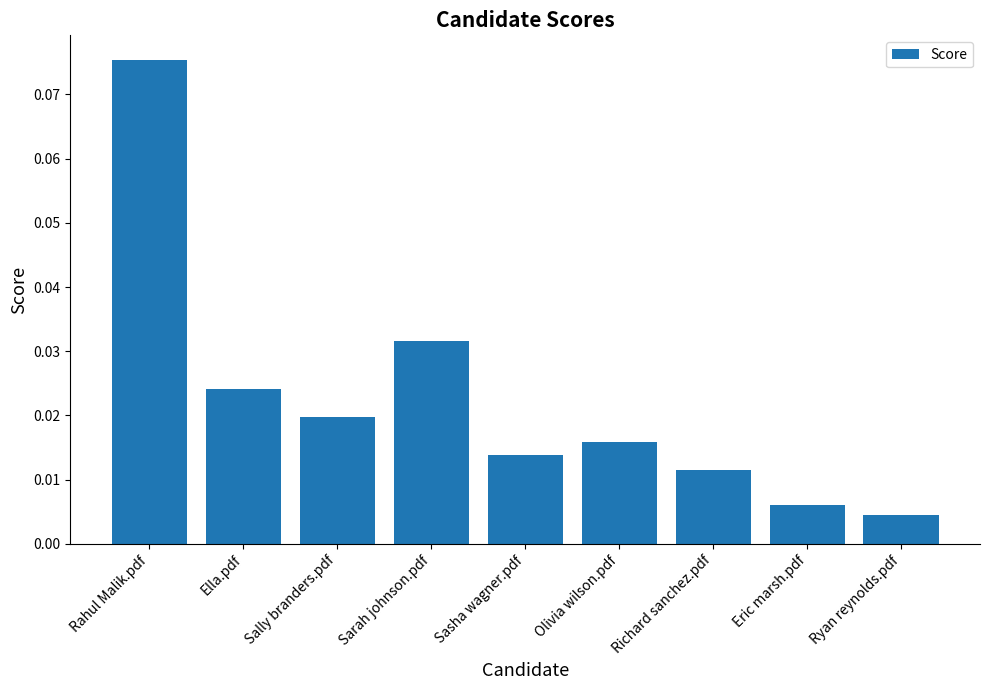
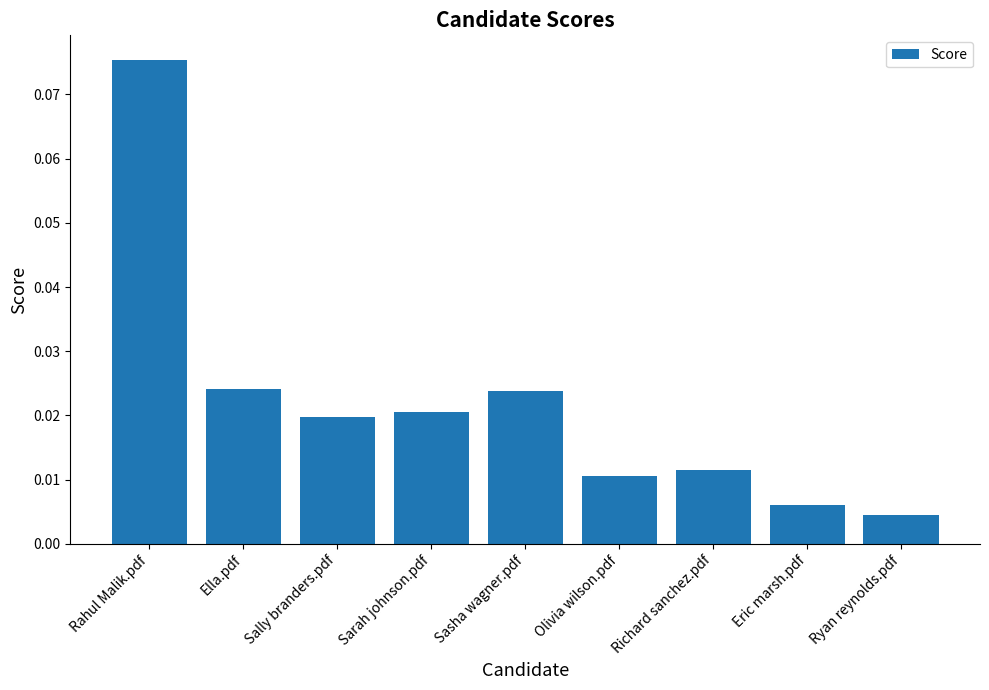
  {
    "Rahul Malik.pdf": 0.075,
    "Ella.pdf": 0.024,
    "Sally branders.pdf": 0.020,
-   "Sarah johnson.pdf": 0.032,
-   "Sasha wagner.pdf": 0.014,
-   "Olivia wilson.pdf": 0.016,
+   "Sarah johnson.pdf": 0.021,
+   "Sasha wagner.pdf": 0.024,
+   "Olivia wilson.pdf": 0.011,
    "Richard sanchez.pdf": 0.012,
    "Eric marsh.pdf": 0.006,
    "Ryan reynolds.pdf": 0.004
  }
